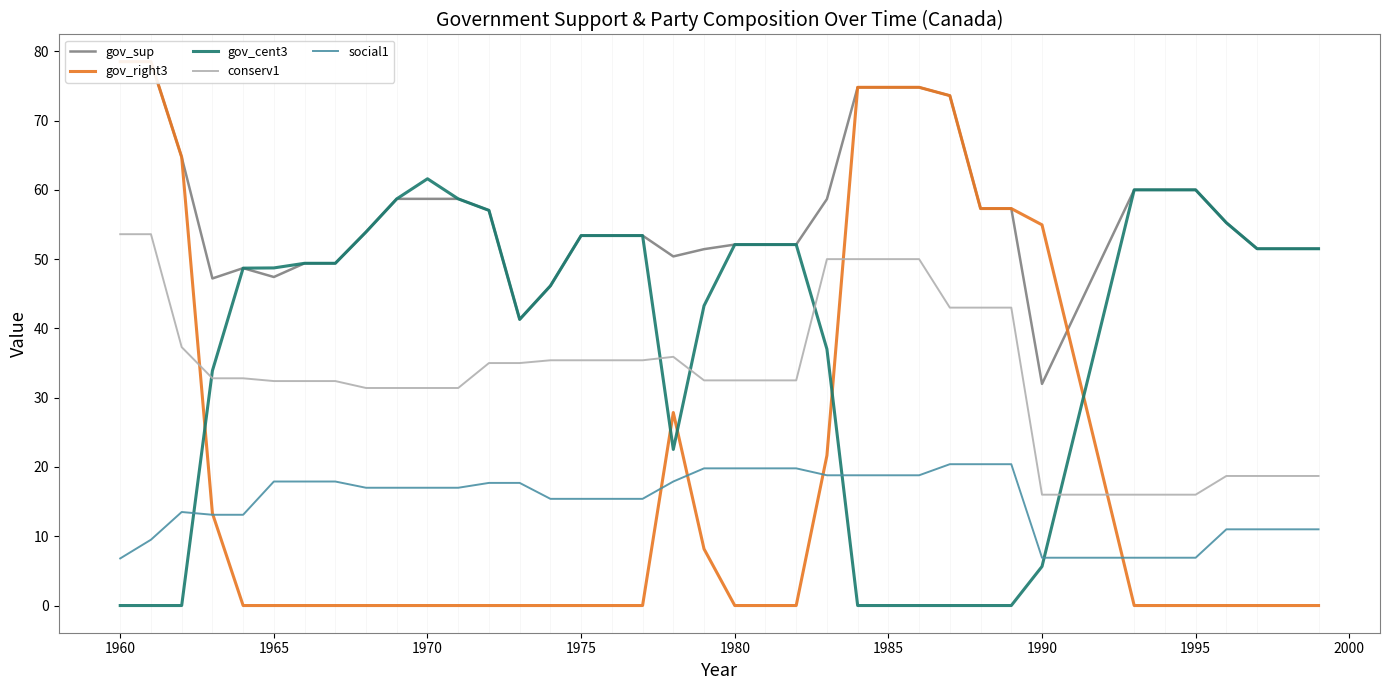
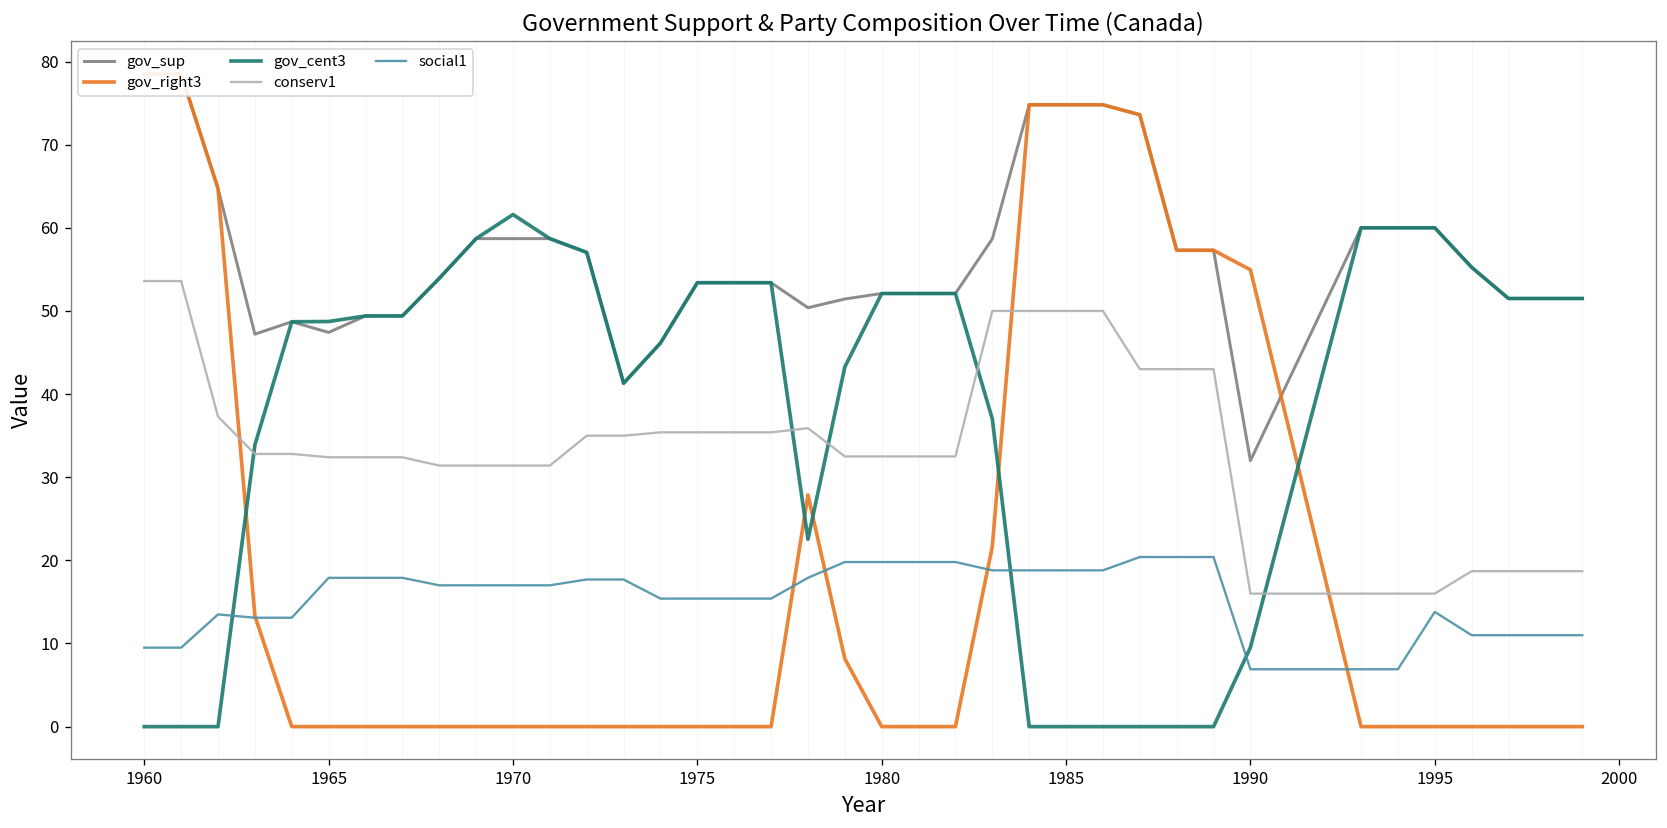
  {
    "gov_sup": {
      "1965": 47,
      "1970": 59,
      "1990": 32
    },
    "gov_right3": {
      "1965": 0,
      "1970": 0,
      "1975": 0,
      "1980": 0,
      "1990": 55,
      "1995": 0
    },
    "gov_cent3": {
      "1960": 0,
      "1965": 49,
      "1970": 62,
      "1985": 0,
-     "1990": 6
+     "1990": 10
    },
    "conserv1": {
      "1960": 54,
      "1965": 32,
      "1970": 31,
      "1975": 35,
      "1980": 33,
      "1985": 50,
      "1990": 16,
      "1995": 16
    },
    "social1": {
-     "1960": 7,
+     "1960": 10,
      "1965": 18,
      "1970": 17,
      "1975": 15,
      "1980": 20,
      "1985": 19,
      "1990": 7,
-     "1995": 7
+     "1995": 14
    }
  }
